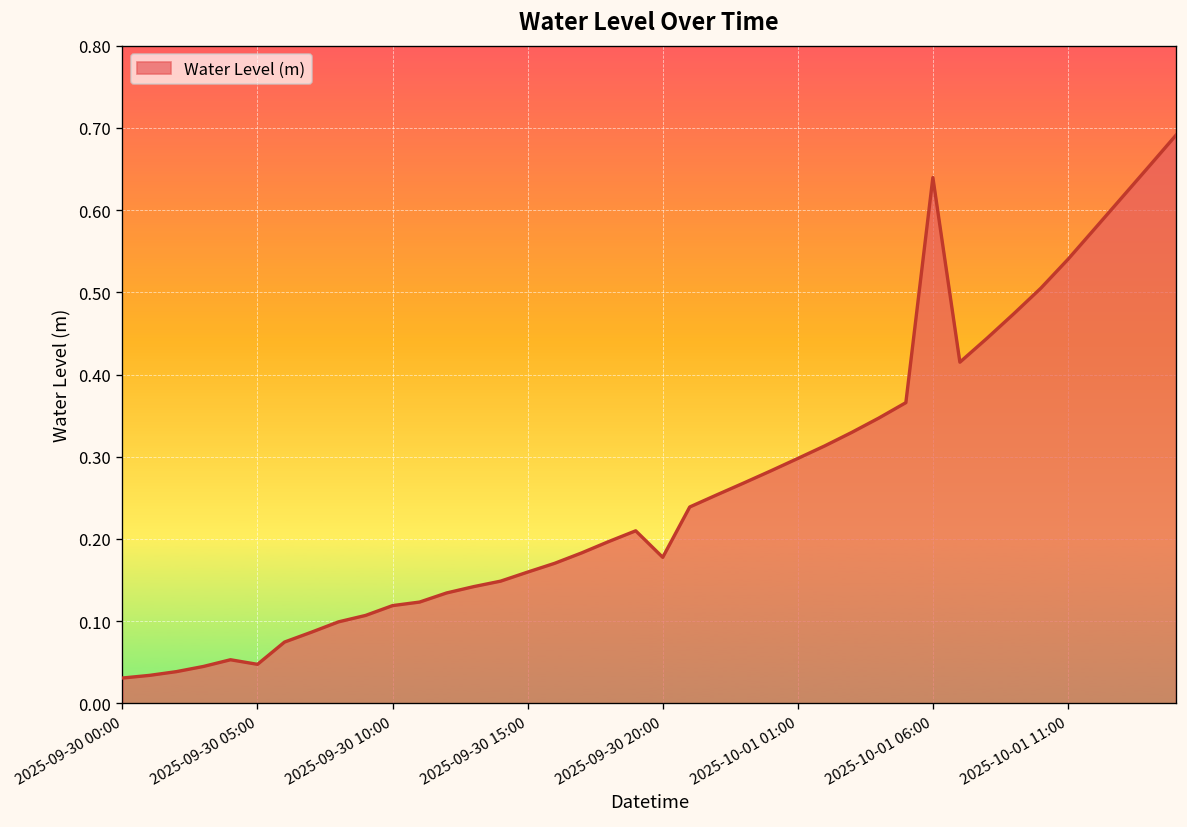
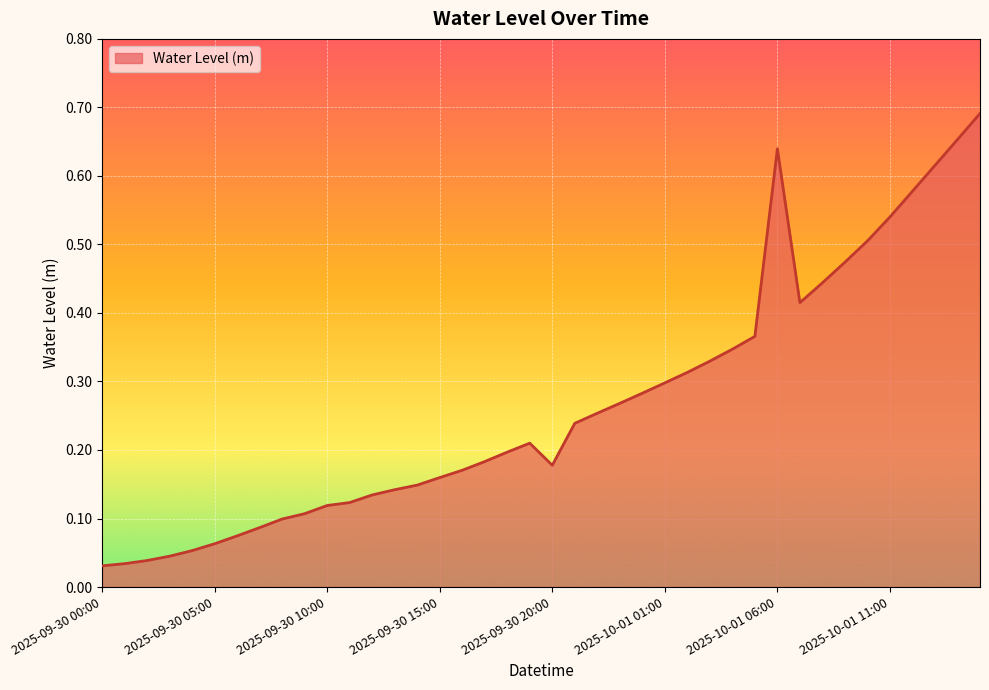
  {
    "2025-09-30 00:00": 0.03,
-   "2025-09-30 05:00": 0.05,
+   "2025-09-30 05:00": 0.06,
    "2025-09-30 10:00": 0.12,
    "2025-09-30 15:00": 0.16,
    "2025-09-30 20:00": 0.18,
    "2025-10-01 01:00": 0.30,
    "2025-10-01 06:00": 0.64,
    "2025-10-01 11:00": 0.54
  }
